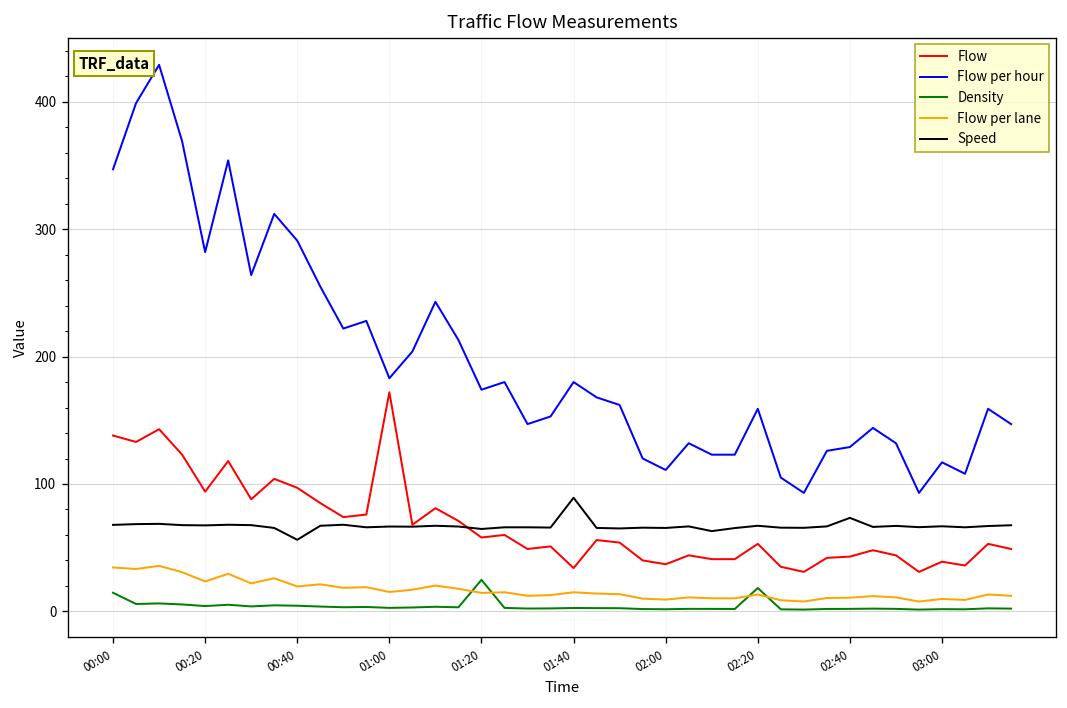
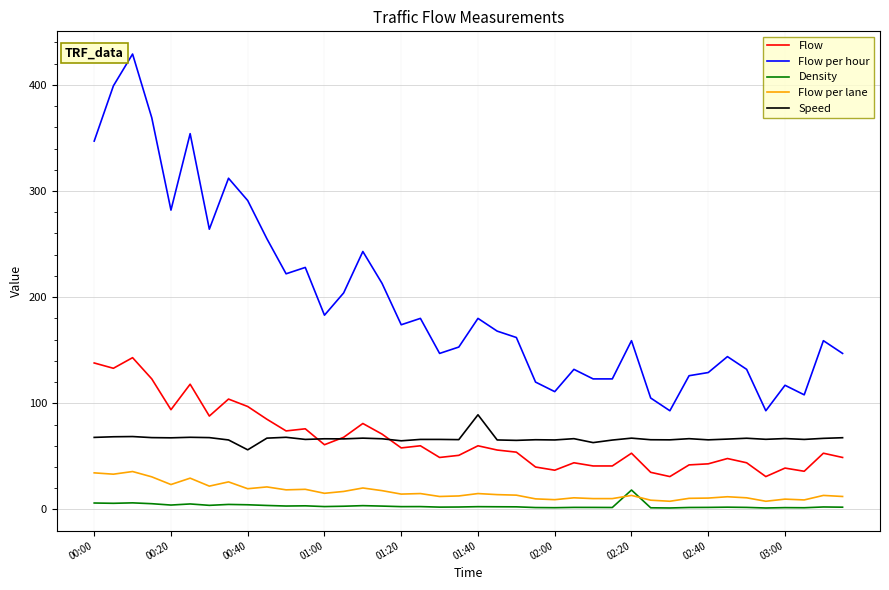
  {
    "Flow": {
      "00:00": 138,
      "00:20": 94,
      "00:40": 97,
-     "01:00": 172,
+     "01:00": 61,
      "01:20": 58,
-     "01:40": 34,
+     "01:40": 60,
      "02:00": 37,
      "02:20": 53,
      "02:40": 43,
      "03:00": 39
    },
    "Flow per hour": {
      "00:00": 347,
      "00:20": 282,
      "00:40": 291,
      "01:00": 183,
      "01:20": 174,
      "01:40": 180,
      "02:00": 111,
      "02:20": 159,
      "02:40": 129,
      "03:00": 117
    },
    "Density": {
-     "00:00": 15,
+     "00:00": 6,
      "00:20": 4,
      "00:40": 4,
      "01:00": 3,
-     "01:20": 25,
+     "01:20": 3,
      "01:40": 3,
      "02:00": 2,
      "02:20": 18,
      "02:40": 2,
      "03:00": 2
    },
    "Flow per lane": {
      "00:00": 35,
      "00:20": 24,
      "00:40": 20,
      "01:00": 15,
      "01:20": 15,
      "01:40": 15,
      "02:00": 9,
      "02:20": 13,
      "02:40": 11,
      "03:00": 10
    },
    "Speed": {
      "00:00": 68,
      "00:20": 68,
      "00:40": 56,
      "01:00": 67,
      "01:20": 65,
      "01:40": 89,
      "02:00": 66,
      "02:20": 67,
-     "02:40": 73,
+     "02:40": 66,
      "03:00": 67
    }
  }
